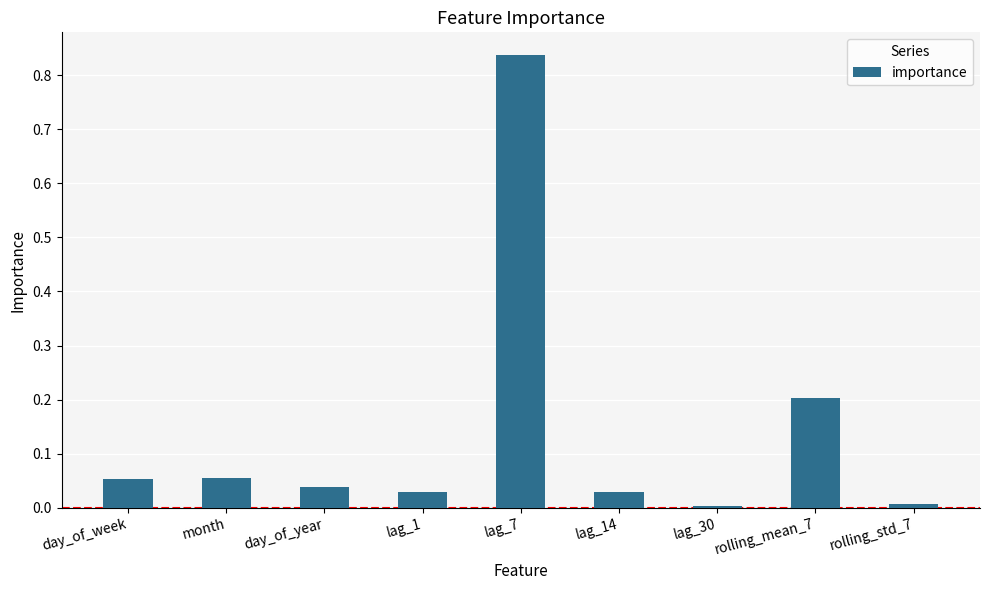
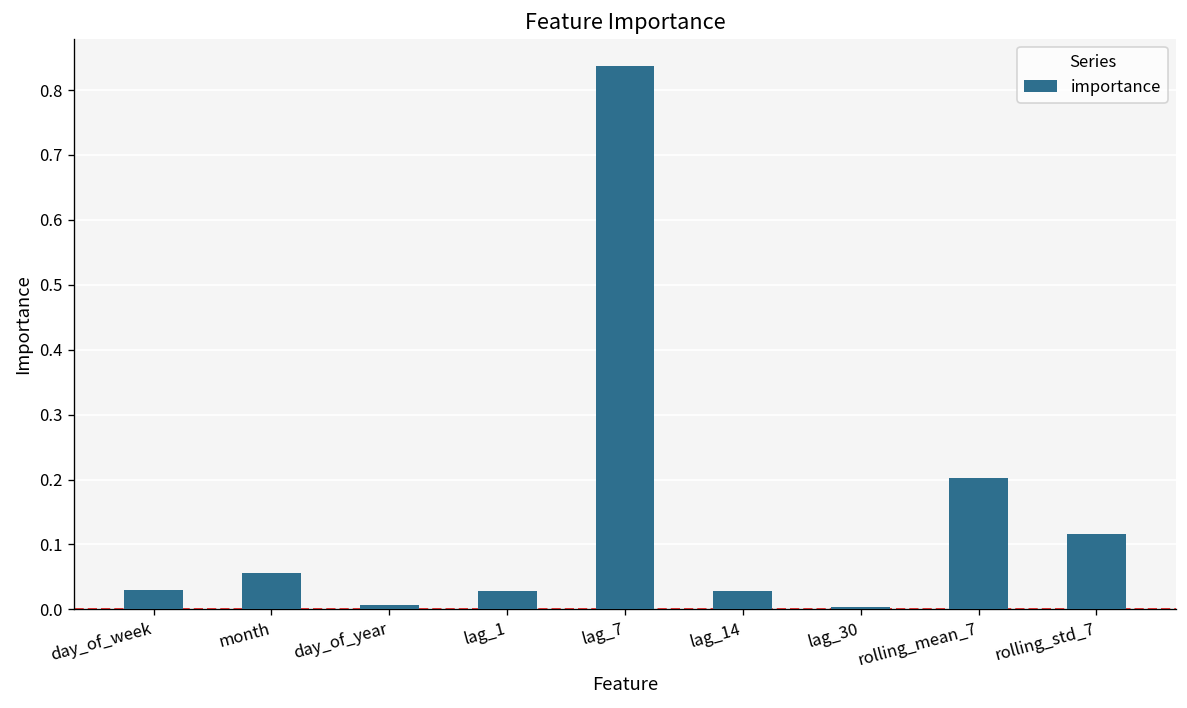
  {
-   "day_of_week": 0.05,
+   "day_of_week": 0.03,
    "month": 0.06,
-   "day_of_year": 0.04,
+   "day_of_year": 0.01,
    "lag_1": 0.03,
    "lag_7": 0.84,
    "lag_14": 0.03,
    "rolling_mean_7": 0.20,
-   "rolling_std_7": 0.01
+   "rolling_std_7": 0.12
  }
